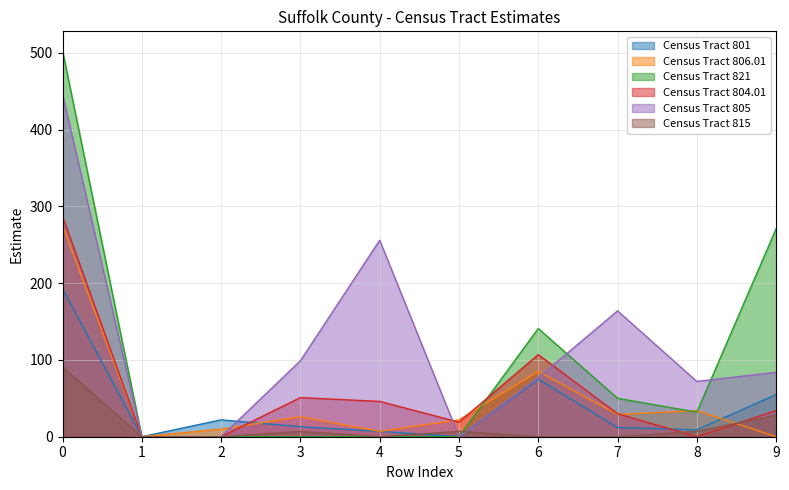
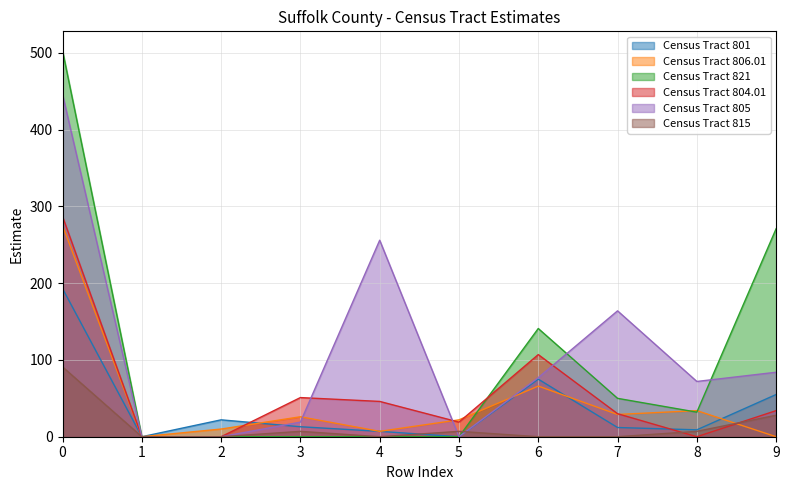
  {
    "Census Tract 801": {
      "0": 190,
      "2": 20,
      "3": 10,
      "7": 10,
      "9": 60
    },
    "Census Tract 806.01": {
      "0": 280,
      "2": 10,
      "3": 30,
-     "6": 90,
+     "6": 70,
      "9": 0
    },
    "Census Tract 821": {
      "0": 500,
      "3": 0,
      "6": 140,
      "7": 50,
      "9": 270
    },
    "Census Tract 804.01": {
      "0": 290,
      "3": 50,
      "4": 50,
      "6": 110,
      "8": 0,
      "9": 30
    },
    "Census Tract 805": {
      "0": 450,
-     "3": 100,
+     "3": 20,
      "4": 260,
      "7": 160,
      "8": 70,
      "9": 80
    },
    "Census Tract 815": {
      "0": 90,
      "3": 10,
      "5": 10,
      "6": 0,
      "7": 0,
      "9": 30
    }
  }
